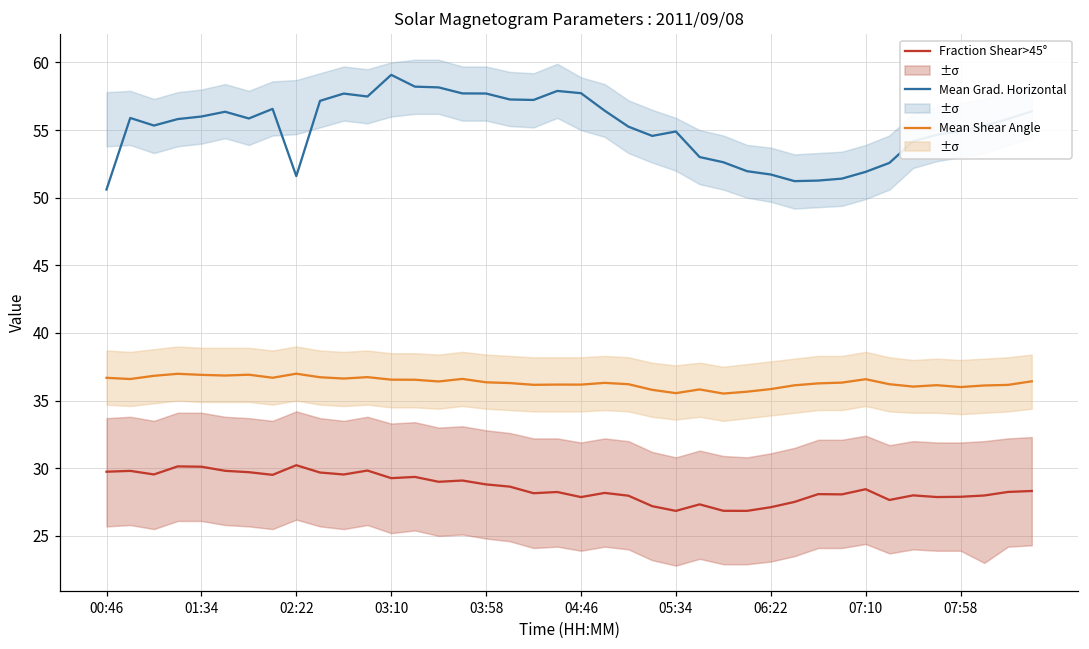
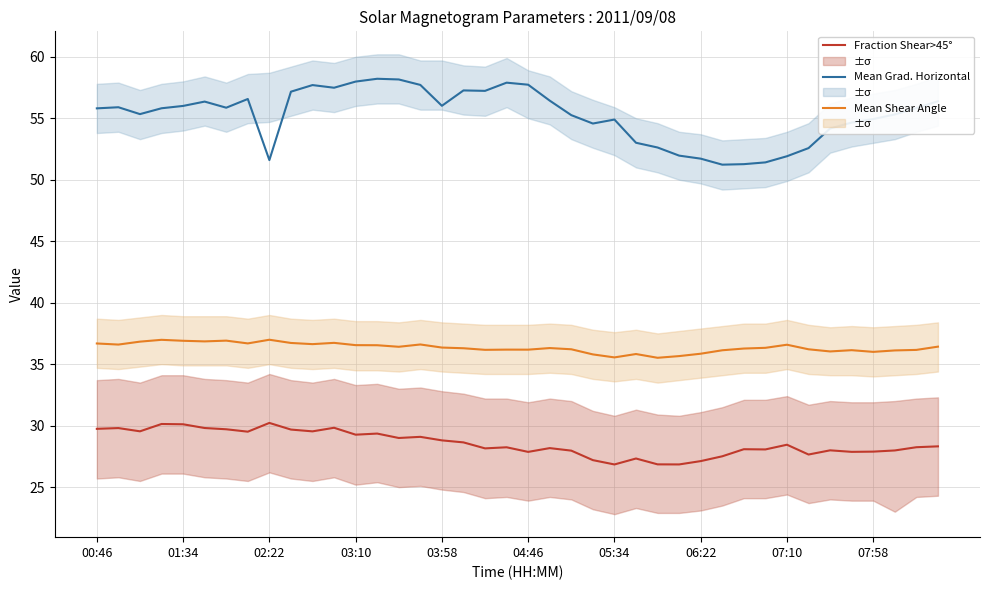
  {
    "Mean Grad. Horizontal": {
-     "00:46": 50.6,
+     "00:46": 55.8,
      "01:34": 56.0,
      "02:22": 51.6,
-     "03:10": 59.1,
-     "03:58": 57.7,
+     "03:10": 58.0,
+     "03:58": 56.0,
      "04:46": 57.7,
      "05:34": 54.9,
      "06:22": 51.7,
      "07:10": 51.9
    },
    "Mean Shear Angle": {
      "00:46": 36.7,
      "01:34": 36.9,
      "02:22": 37.0,
      "03:10": 36.5,
      "03:58": 36.4,
      "04:46": 36.2,
      "05:34": 35.6,
      "06:22": 35.9,
      "07:10": 36.6,
      "07:58": 36.0
    }
  }
